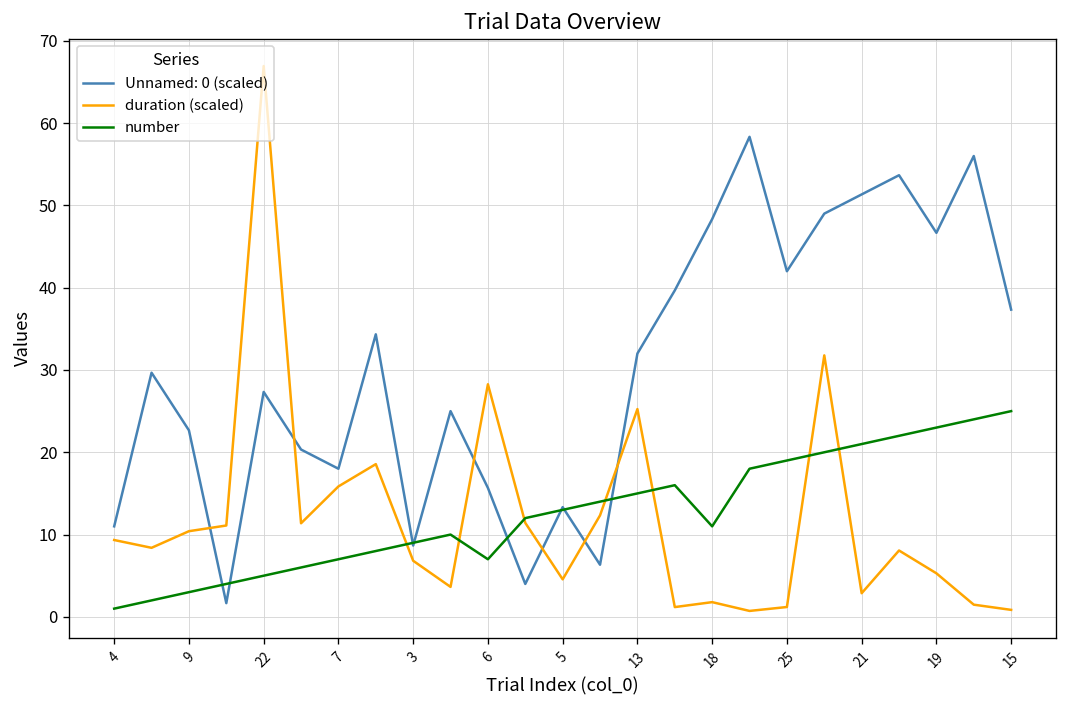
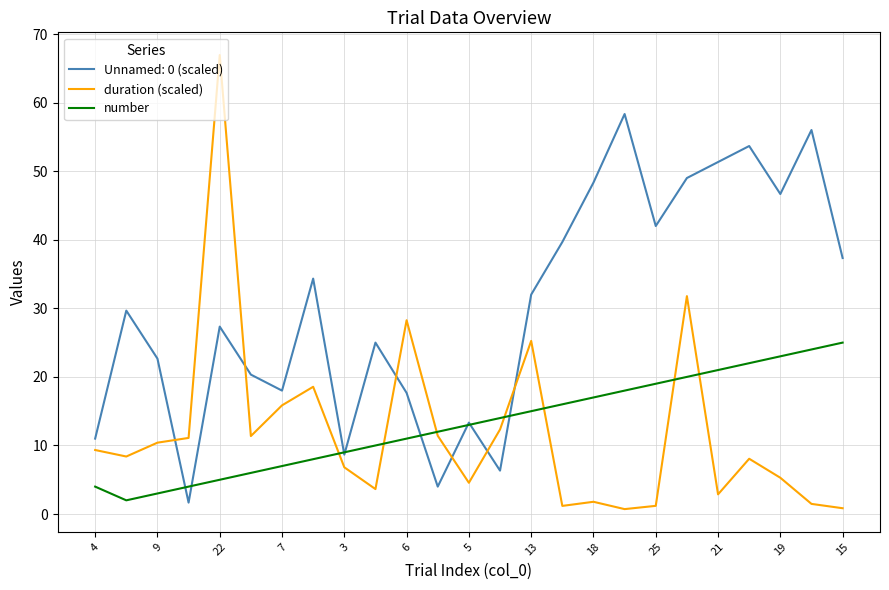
  {
    "Unnamed: 0 (scaled)": {
      "4": 11,
      "22": 27,
-     "6": 16,
+     "6": 18,
      "18": 48,
      "25": 42
    },
    "duration (scaled)": {
      "4": 9,
      "6": 28,
      "18": 2,
      "25": 1
    },
    "number": {
-     "4": 1,
+     "4": 4,
      "22": 5,
-     "6": 7,
-     "18": 11,
+     "6": 11,
+     "18": 17,
      "25": 19
    }
  }
